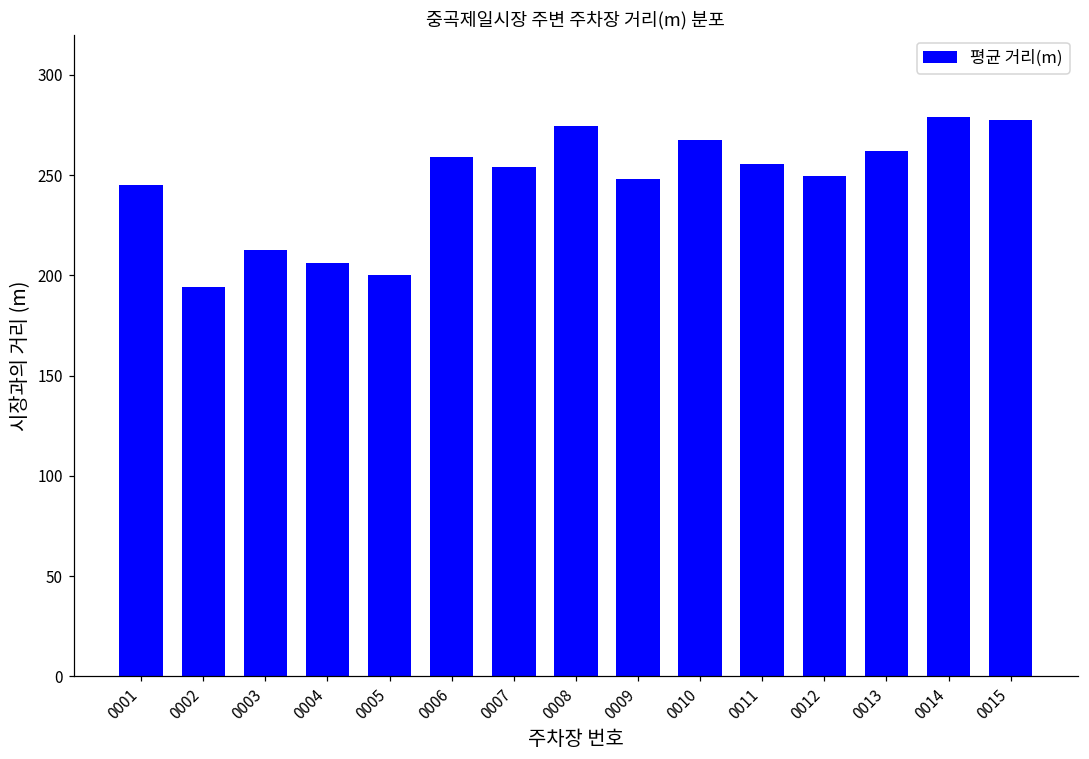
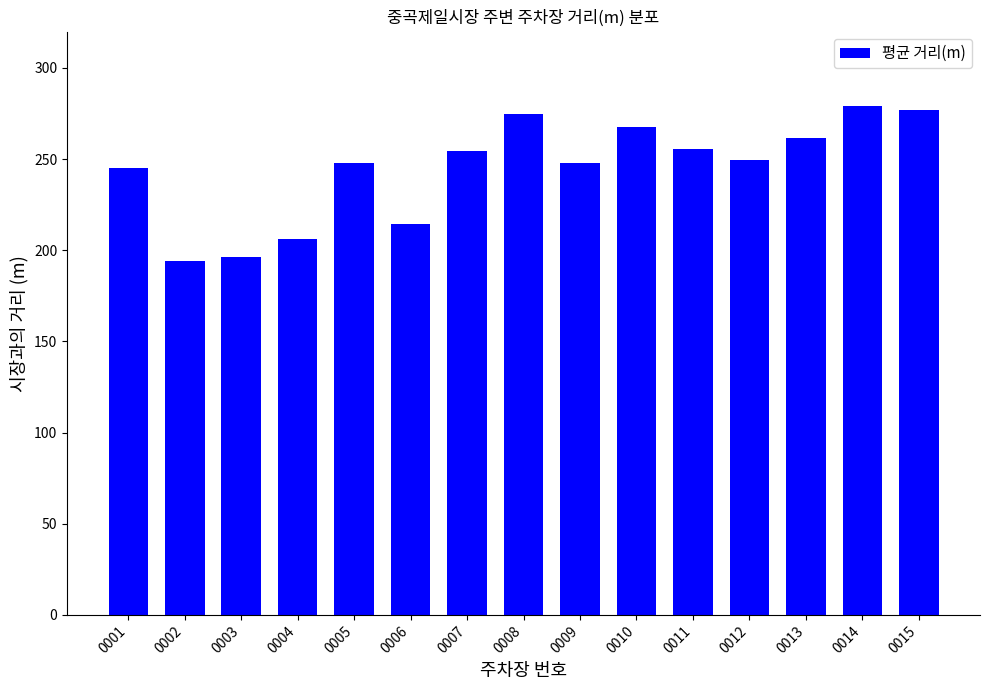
  {
    "0001": 245,
    "0002": 194,
-   "0003": 212,
+   "0003": 196,
    "0004": 206,
-   "0005": 200,
-   "0006": 259,
+   "0005": 248,
+   "0006": 214,
    "0007": 254,
    "0008": 274,
    "0009": 248,
    "0010": 267,
    "0011": 256,
    "0012": 249,
    "0013": 262,
    "0014": 279,
    "0015": 277
  }
